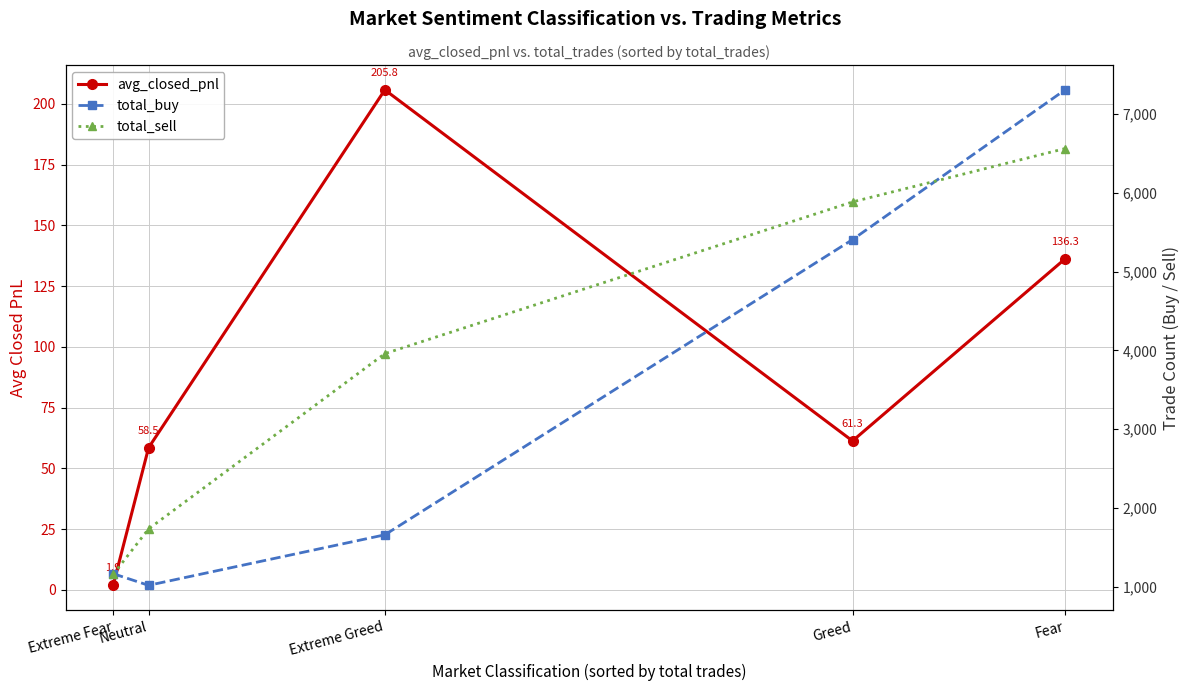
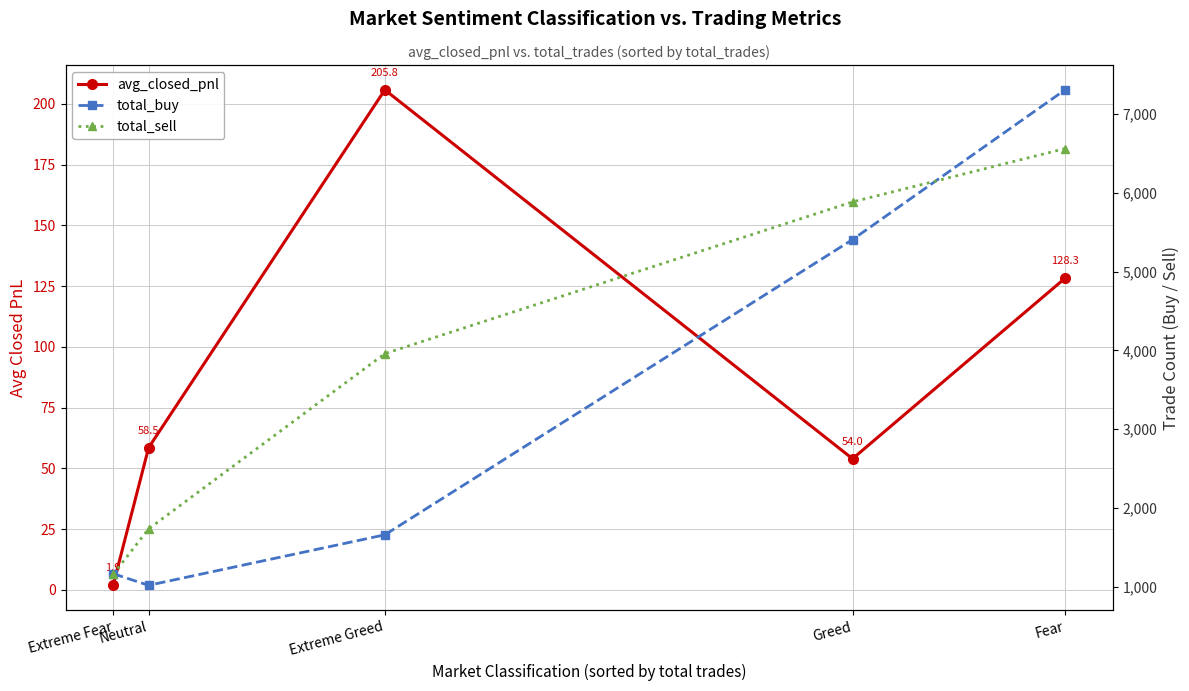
  {
    "avg_closed_pnl": {
      "Neutral": 58.5,
      "Extreme Greed": 205.8,
-     "Greed": 61.3,
-     "Fear": 136.3
+     "Greed": 54.0,
+     "Fear": 128.3
    }
  }
